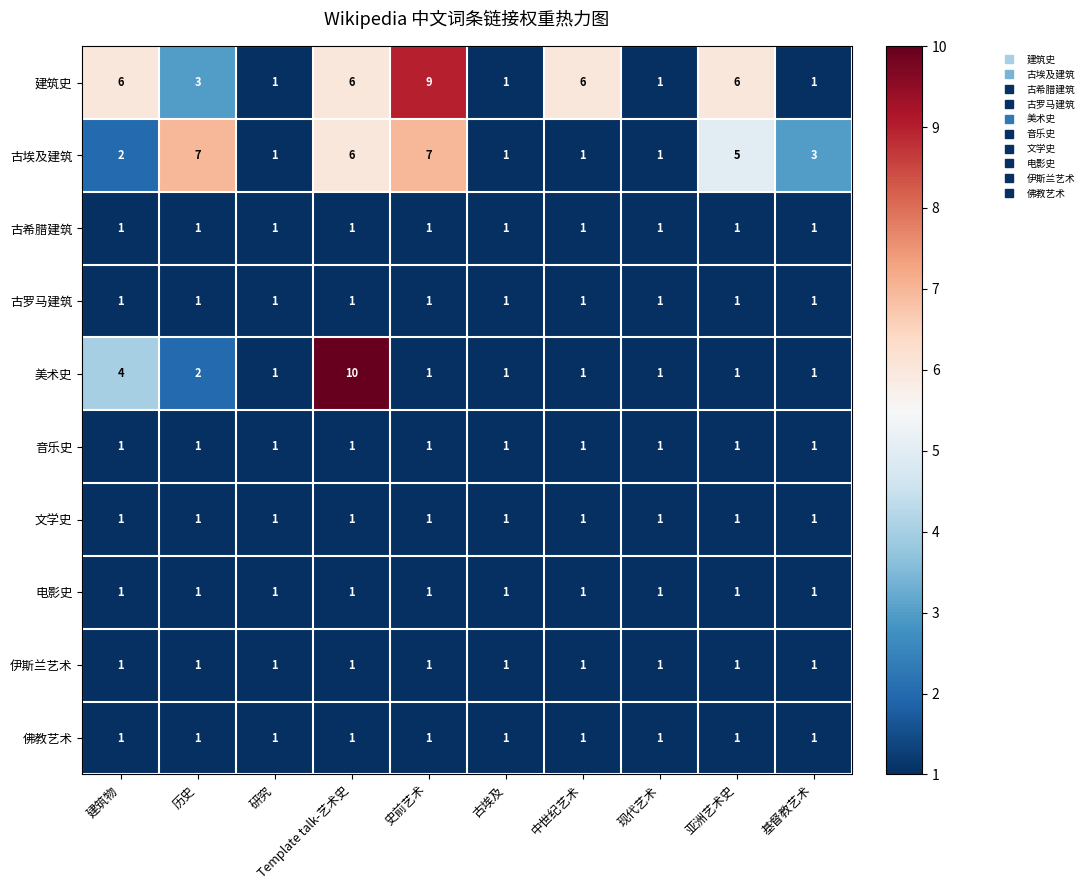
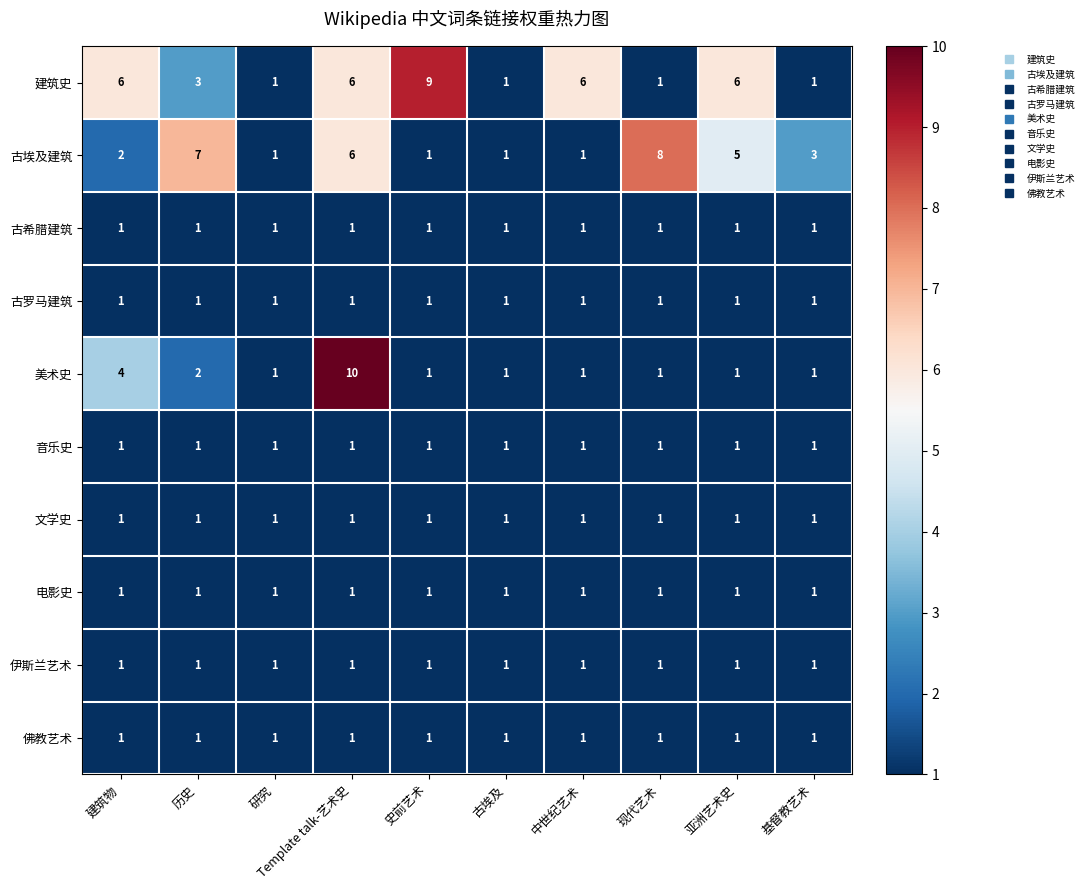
  {
    "建筑史": {
      "建筑物": 6,
      "历史": 3,
      "研究": 1,
      "Template talk-艺术史": 6,
      "史前艺术": 9,
      "古埃及": 1,
      "中世纪艺术": 6,
      "现代艺术": 1,
      "亚洲艺术史": 6,
      "基督教艺术": 1
    },
    "古埃及建筑": {
      "建筑物": 2,
      "历史": 7,
      "研究": 1,
      "Template talk-艺术史": 6,
-     "史前艺术": 7,
+     "史前艺术": 1,
      "古埃及": 1,
      "中世纪艺术": 1,
-     "现代艺术": 1,
+     "现代艺术": 8,
      "亚洲艺术史": 5,
      "基督教艺术": 3
    },
    "古希腊建筑": {
      "建筑物": 1,
      "历史": 1,
      "研究": 1,
      "Template talk-艺术史": 1,
      "史前艺术": 1,
      "古埃及": 1,
      "中世纪艺术": 1,
      "现代艺术": 1,
      "亚洲艺术史": 1,
      "基督教艺术": 1
    },
    "古罗马建筑": {
      "建筑物": 1,
      "历史": 1,
      "研究": 1,
      "Template talk-艺术史": 1,
      "史前艺术": 1,
      "古埃及": 1,
      "中世纪艺术": 1,
      "现代艺术": 1,
      "亚洲艺术史": 1,
      "基督教艺术": 1
    },
    "美术史": {
      "建筑物": 4,
      "历史": 2,
      "研究": 1,
      "Template talk-艺术史": 10,
      "史前艺术": 1,
      "古埃及": 1,
      "中世纪艺术": 1,
      "现代艺术": 1,
      "亚洲艺术史": 1,
      "基督教艺术": 1
    },
    "音乐史": {
      "建筑物": 1,
      "历史": 1,
      "研究": 1,
      "Template talk-艺术史": 1,
      "史前艺术": 1,
      "古埃及": 1,
      "中世纪艺术": 1,
      "现代艺术": 1,
      "亚洲艺术史": 1,
      "基督教艺术": 1
    },
    "文学史": {
      "建筑物": 1,
      "历史": 1,
      "研究": 1,
      "Template talk-艺术史": 1,
      "史前艺术": 1,
      "古埃及": 1,
      "中世纪艺术": 1,
      "现代艺术": 1,
      "亚洲艺术史": 1,
      "基督教艺术": 1
    },
    "电影史": {
      "建筑物": 1,
      "历史": 1,
      "研究": 1,
      "Template talk-艺术史": 1,
      "史前艺术": 1,
      "古埃及": 1,
      "中世纪艺术": 1,
      "现代艺术": 1,
      "亚洲艺术史": 1,
      "基督教艺术": 1
    },
    "伊斯兰艺术": {
      "建筑物": 1,
      "历史": 1,
      "研究": 1,
      "Template talk-艺术史": 1,
      "史前艺术": 1,
      "古埃及": 1,
      "中世纪艺术": 1,
      "现代艺术": 1,
      "亚洲艺术史": 1,
      "基督教艺术": 1
    },
    "佛教艺术": {
      "建筑物": 1,
      "历史": 1,
      "研究": 1,
      "Template talk-艺术史": 1,
      "史前艺术": 1,
      "古埃及": 1,
      "中世纪艺术": 1,
      "现代艺术": 1,
      "亚洲艺术史": 1,
      "基督教艺术": 1
    }
  }
